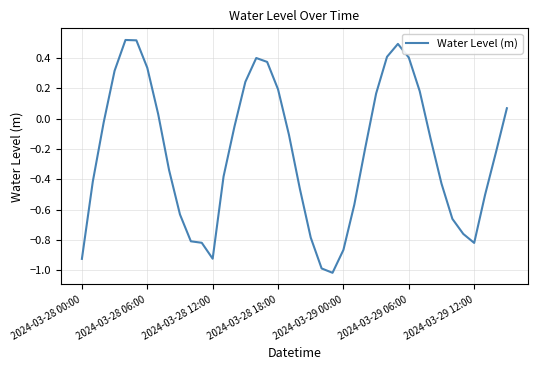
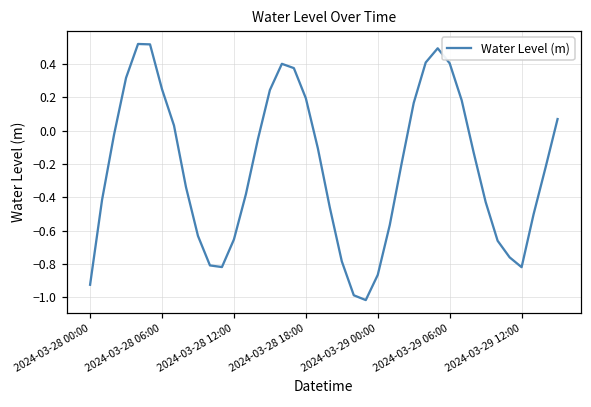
  {
    "2024-03-28 00:00": -0.92,
-   "2024-03-28 06:00": 0.34,
-   "2024-03-28 12:00": -0.92,
+   "2024-03-28 06:00": 0.25,
+   "2024-03-28 12:00": -0.65,
    "2024-03-28 18:00": 0.19,
    "2024-03-29 00:00": -0.86,
    "2024-03-29 06:00": 0.40,
    "2024-03-29 12:00": -0.82
  }
